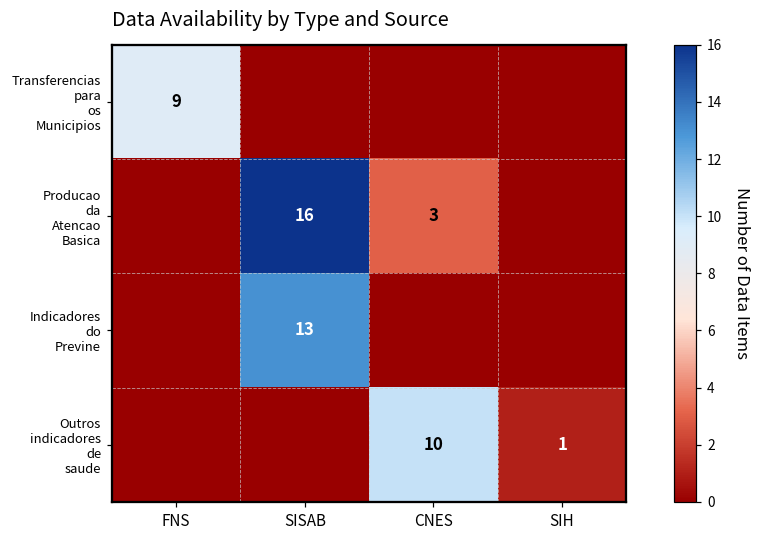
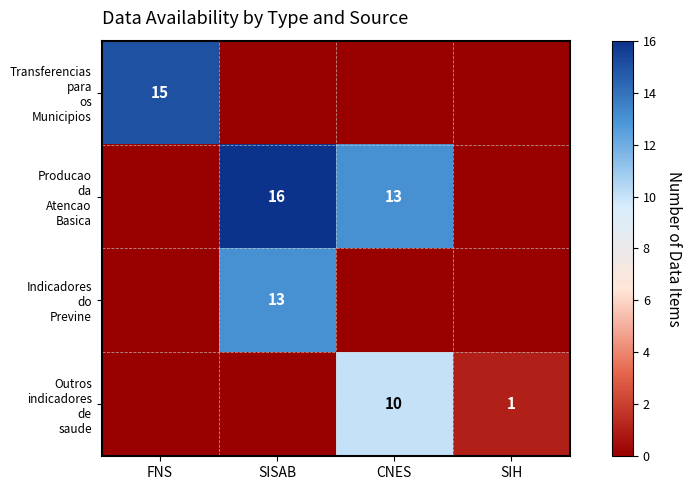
  {
    "Transferencias para os Municipios": {
-     "FNS": 9
+     "FNS": 15
    },
    "Producao da Atencao Basica": {
      "SISAB": 16,
-     "CNES": 3
+     "CNES": 13
    },
    "Indicadores do Previne": {
      "SISAB": 13
    },
    "Outros indicadores de saude": {
      "CNES": 10,
      "SIH": 1
    }
  }
